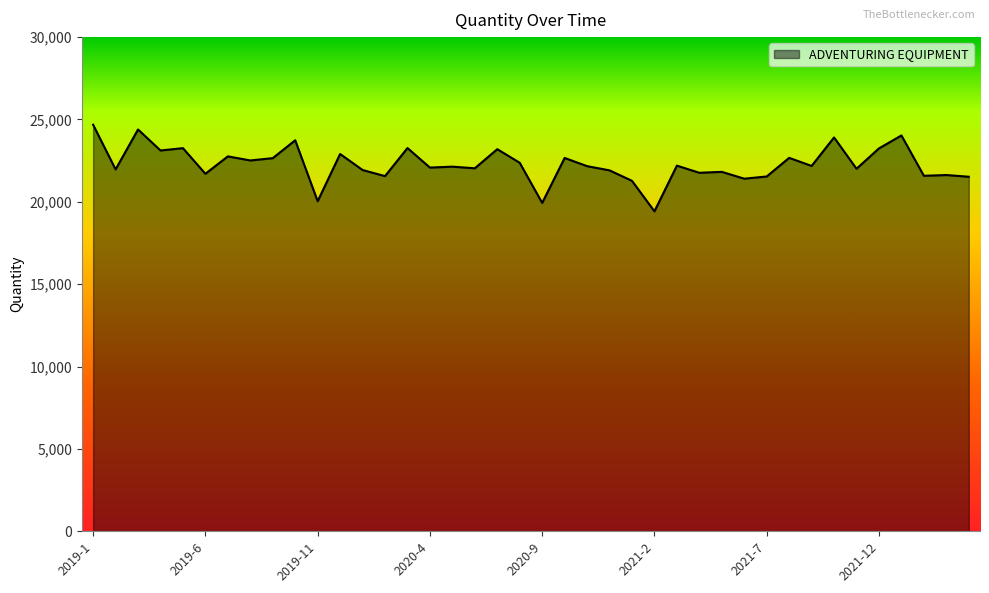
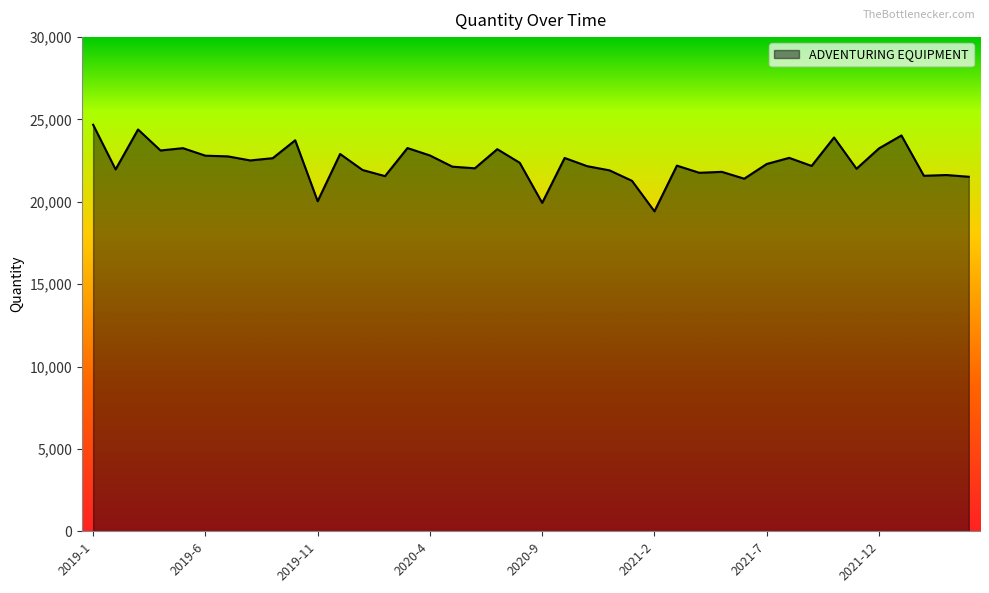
  {
    "2019-1": "24,700",
-   "2019-6": "21,700",
+   "2019-6": "22,800",
    "2019-11": "20,000",
-   "2020-4": "22,100",
+   "2020-4": "22,800",
    "2020-9": "19,900",
    "2021-2": "19,400",
-   "2021-7": "21,500",
+   "2021-7": "22,300",
    "2021-12": "23,200"
  }
